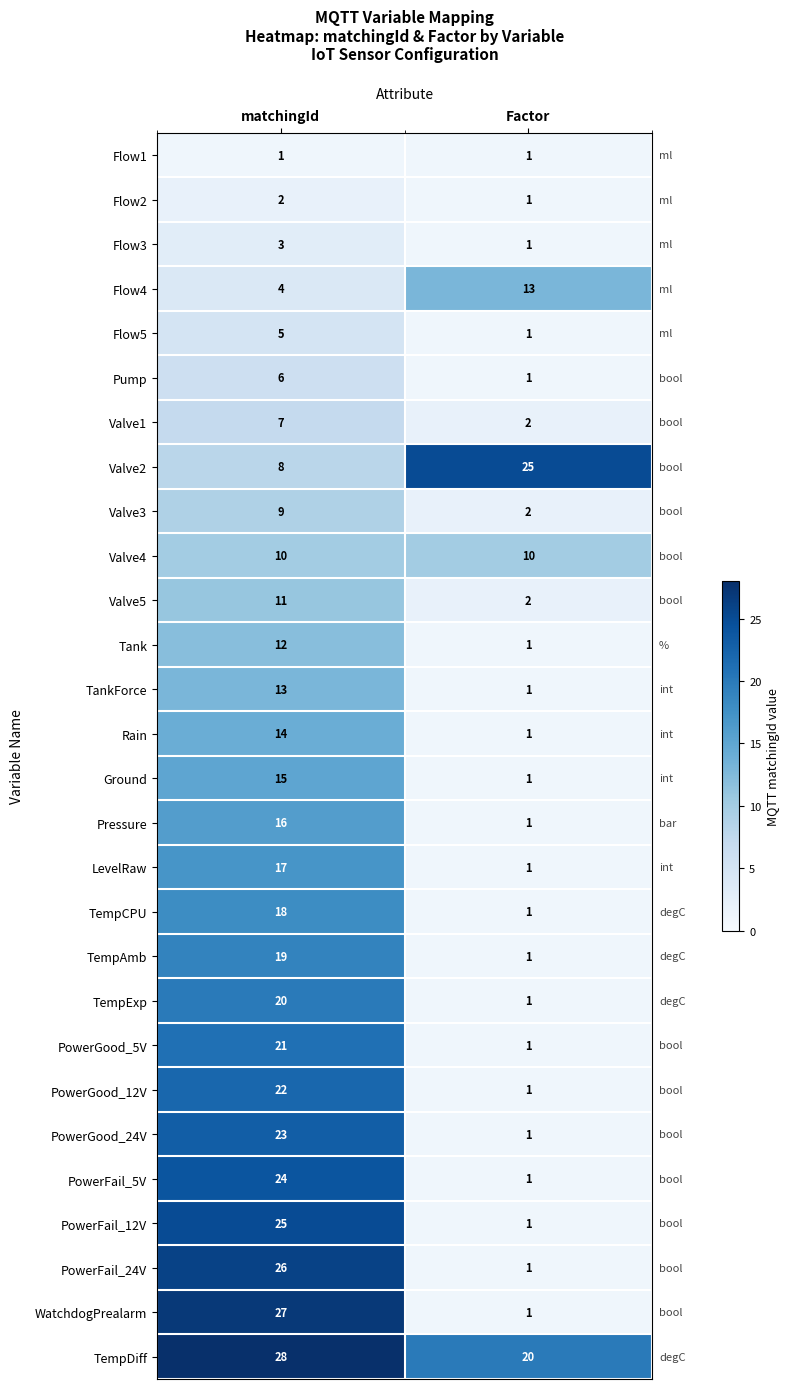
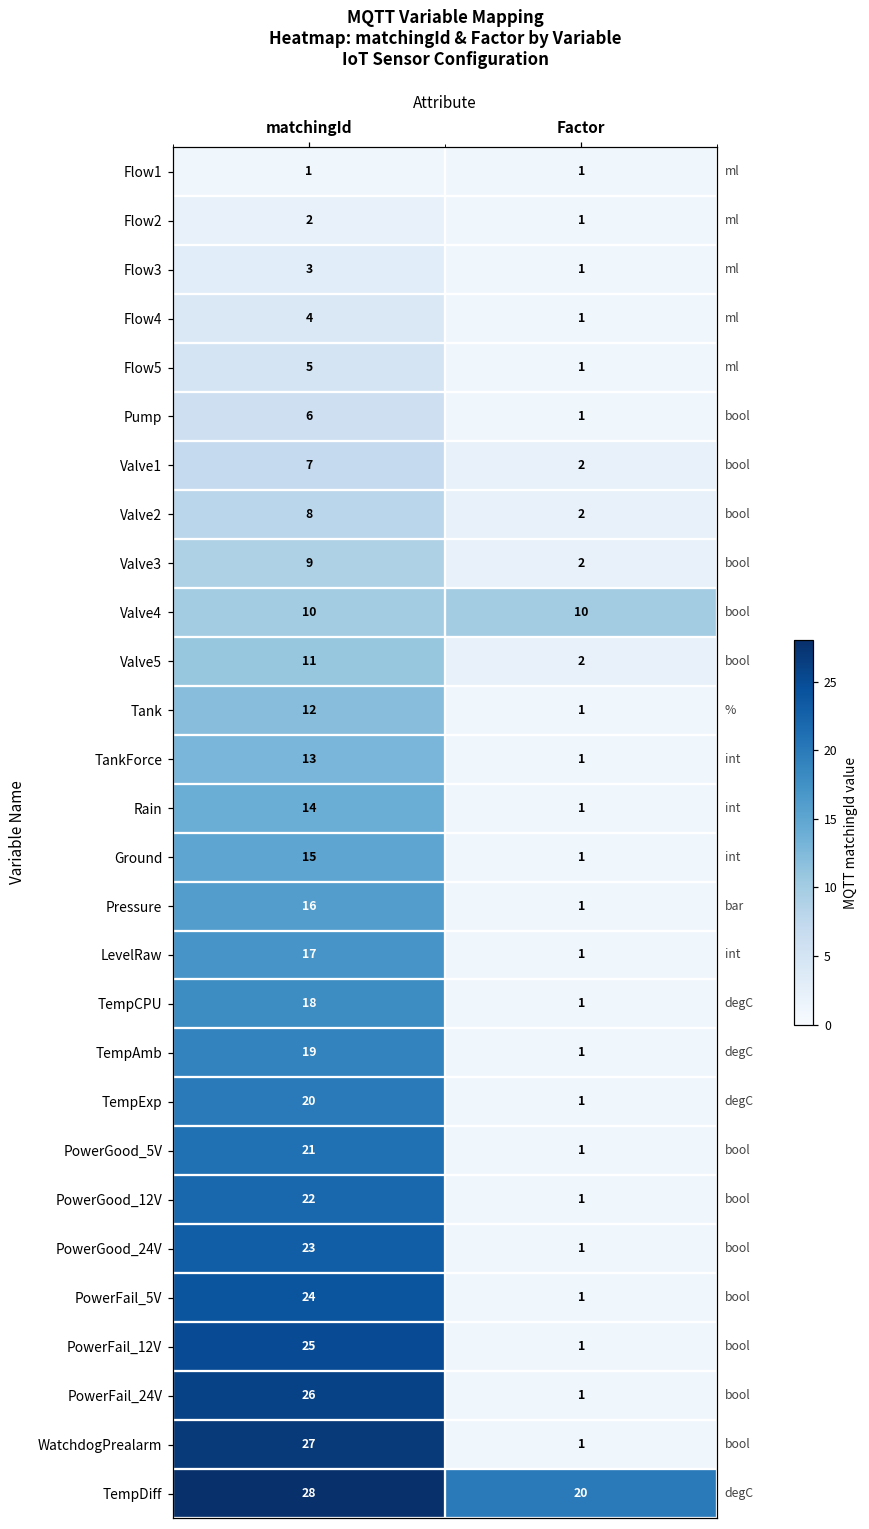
  {
    "Flow1": {
      "matchingId": 1,
      "Factor": 1
    },
    "Flow2": {
      "matchingId": 2,
      "Factor": 1
    },
    "Flow3": {
      "matchingId": 3,
      "Factor": 1
    },
    "Flow4": {
      "matchingId": 4,
-     "Factor": 13
+     "Factor": 1
    },
    "Flow5": {
      "matchingId": 5,
      "Factor": 1
    },
    "Pump": {
      "matchingId": 6,
      "Factor": 1
    },
    "Valve1": {
      "matchingId": 7,
      "Factor": 2
    },
    "Valve2": {
      "matchingId": 8,
-     "Factor": 25
+     "Factor": 2
    },
    "Valve3": {
      "matchingId": 9,
      "Factor": 2
    },
    "Valve4": {
      "matchingId": 10,
      "Factor": 10
    },
    "Valve5": {
      "matchingId": 11,
      "Factor": 2
    },
    "Tank": {
      "matchingId": 12,
      "Factor": 1
    },
    "TankForce": {
      "matchingId": 13,
      "Factor": 1
    },
    "Rain": {
      "matchingId": 14,
      "Factor": 1
    },
    "Ground": {
      "matchingId": 15,
      "Factor": 1
    },
    "Pressure": {
      "matchingId": 16,
      "Factor": 1
    },
    "LevelRaw": {
      "matchingId": 17,
      "Factor": 1
    },
    "TempCPU": {
      "matchingId": 18,
      "Factor": 1
    },
    "TempAmb": {
      "matchingId": 19,
      "Factor": 1
    },
    "TempExp": {
      "matchingId": 20,
      "Factor": 1
    },
    "PowerGood_5V": {
      "matchingId": 21,
      "Factor": 1
    },
    "PowerGood_12V": {
      "matchingId": 22,
      "Factor": 1
    },
    "PowerGood_24V": {
      "matchingId": 23,
      "Factor": 1
    },
    "PowerFail_5V": {
      "matchingId": 24,
      "Factor": 1
    },
    "PowerFail_12V": {
      "matchingId": 25,
      "Factor": 1
    },
    "PowerFail_24V": {
      "matchingId": 26,
      "Factor": 1
    },
    "WatchdogPrealarm": {
      "matchingId": 27,
      "Factor": 1
    },
    "TempDiff": {
      "matchingId": 28,
      "Factor": 20
    }
  }
